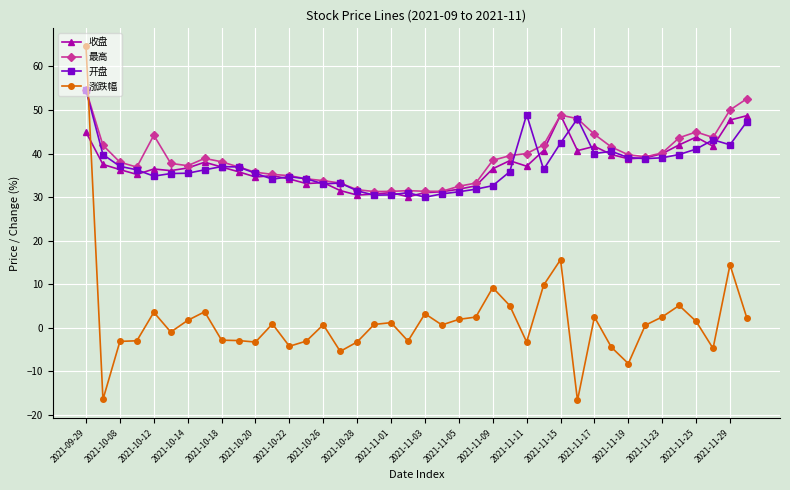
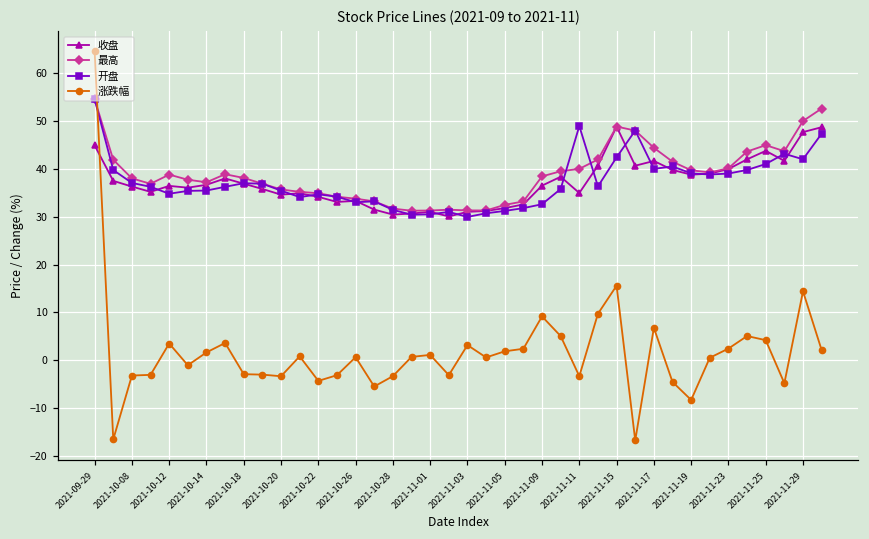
  {
    "收盘": {
      "2021-09-29": 45,
      "2021-10-08": 36,
      "2021-10-12": 36,
      "2021-10-20": 35,
      "2021-10-28": 30,
      "2021-11-05": 32,
      "2021-11-09": 37,
-     "2021-11-11": 37,
+     "2021-11-11": 35,
      "2021-11-17": 42,
      "2021-11-25": 44,
      "2021-11-29": 48
    },
    "最高": {
      "2021-10-08": 38,
-     "2021-10-12": 44,
+     "2021-10-12": 39,
      "2021-10-18": 38,
      "2021-11-05": 32,
      "2021-11-09": 38,
      "2021-11-11": 40,
      "2021-11-17": 44,
      "2021-11-19": 40,
      "2021-11-25": 45,
      "2021-11-29": 50
    },
    "开盘": {
      "2021-10-08": 37,
      "2021-10-12": 35,
      "2021-10-14": 35,
      "2021-11-03": 30,
      "2021-11-05": 31,
      "2021-11-09": 33,
      "2021-11-11": 49,
      "2021-11-15": 42,
      "2021-11-17": 40,
      "2021-11-23": 39,
      "2021-11-25": 41,
      "2021-11-29": 42
    },
    "涨跌幅": {
      "2021-10-08": -3,
      "2021-10-12": 4,
      "2021-10-14": 2,
      "2021-10-18": -3,
      "2021-10-20": -3,
      "2021-10-22": -4,
      "2021-10-26": 1,
      "2021-10-28": -3,
      "2021-11-01": 1,
      "2021-11-03": 3,
      "2021-11-05": 2,
      "2021-11-09": 9,
      "2021-11-11": -3,
      "2021-11-15": 16,
-     "2021-11-17": 2,
+     "2021-11-17": 7,
      "2021-11-19": -8,
      "2021-11-23": 2,
-     "2021-11-25": 1,
+     "2021-11-25": 4,
      "2021-11-29": 14
    }
  }
